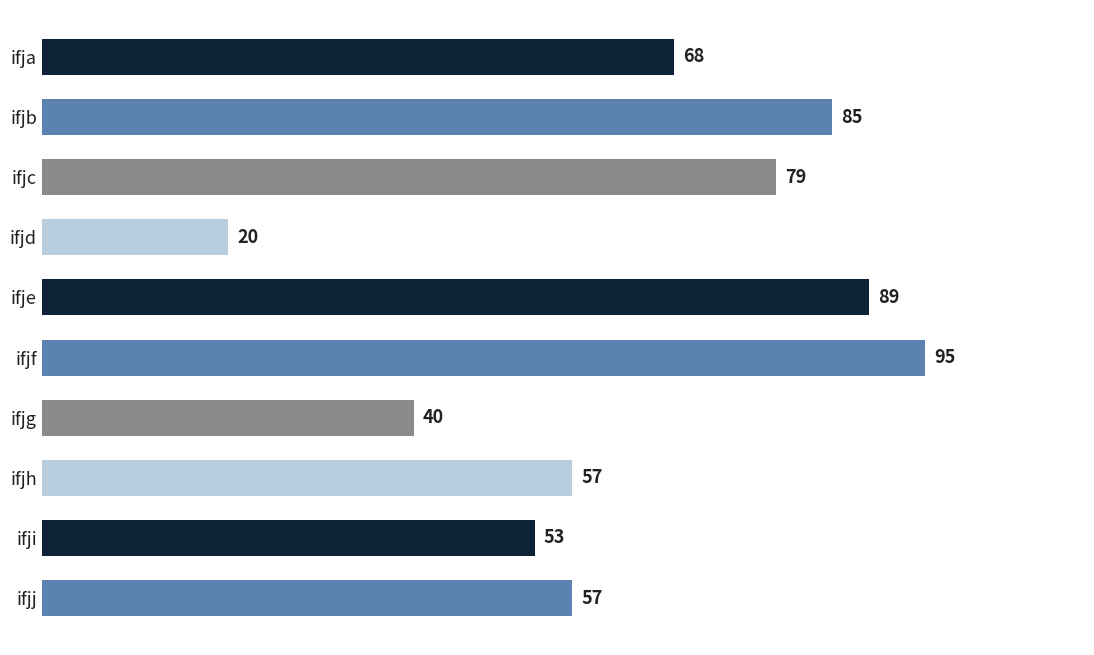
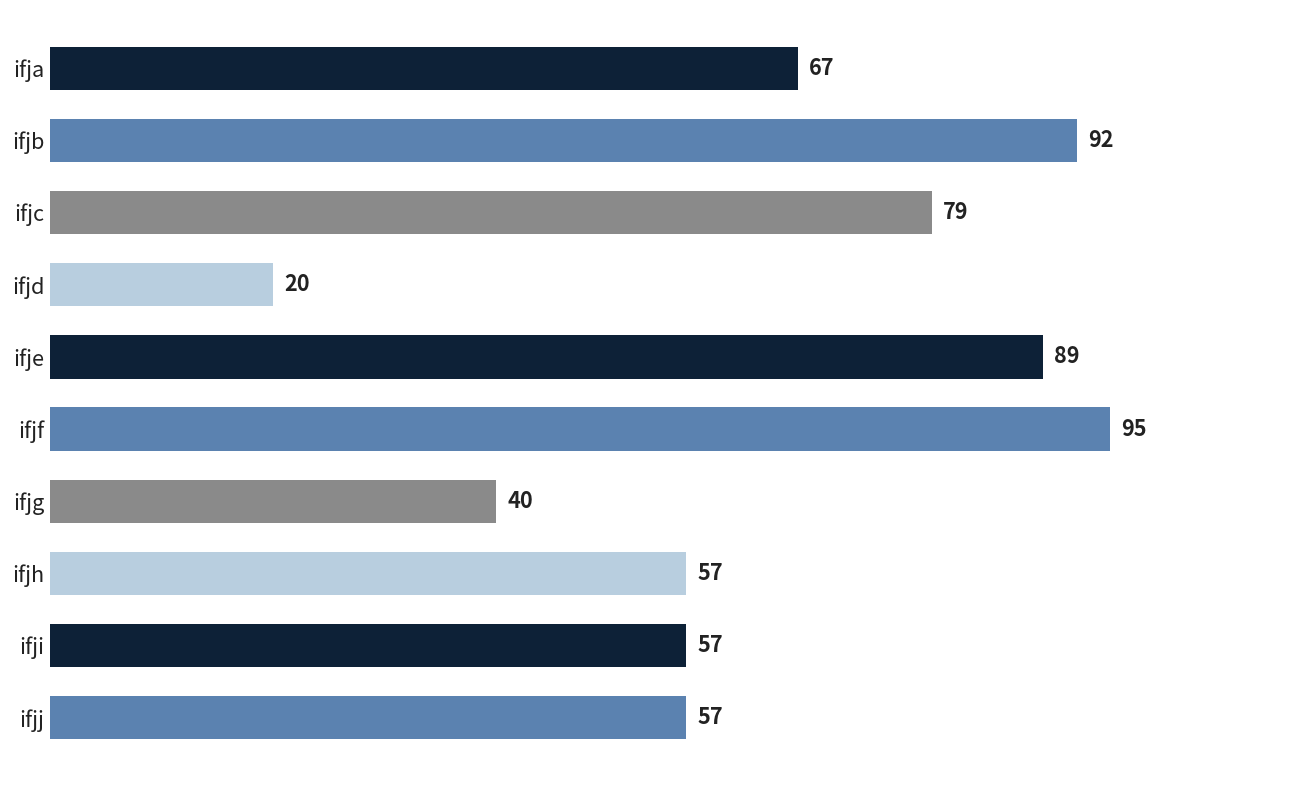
  {
-   "ifja": 68,
-   "ifjb": 85,
+   "ifja": 67,
+   "ifjb": 92,
    "ifjc": 79,
    "ifjd": 20,
    "ifje": 89,
    "ifjf": 95,
    "ifjg": 40,
    "ifjh": 57,
-   "ifji": 53,
+   "ifji": 57,
    "ifjj": 57
  }
